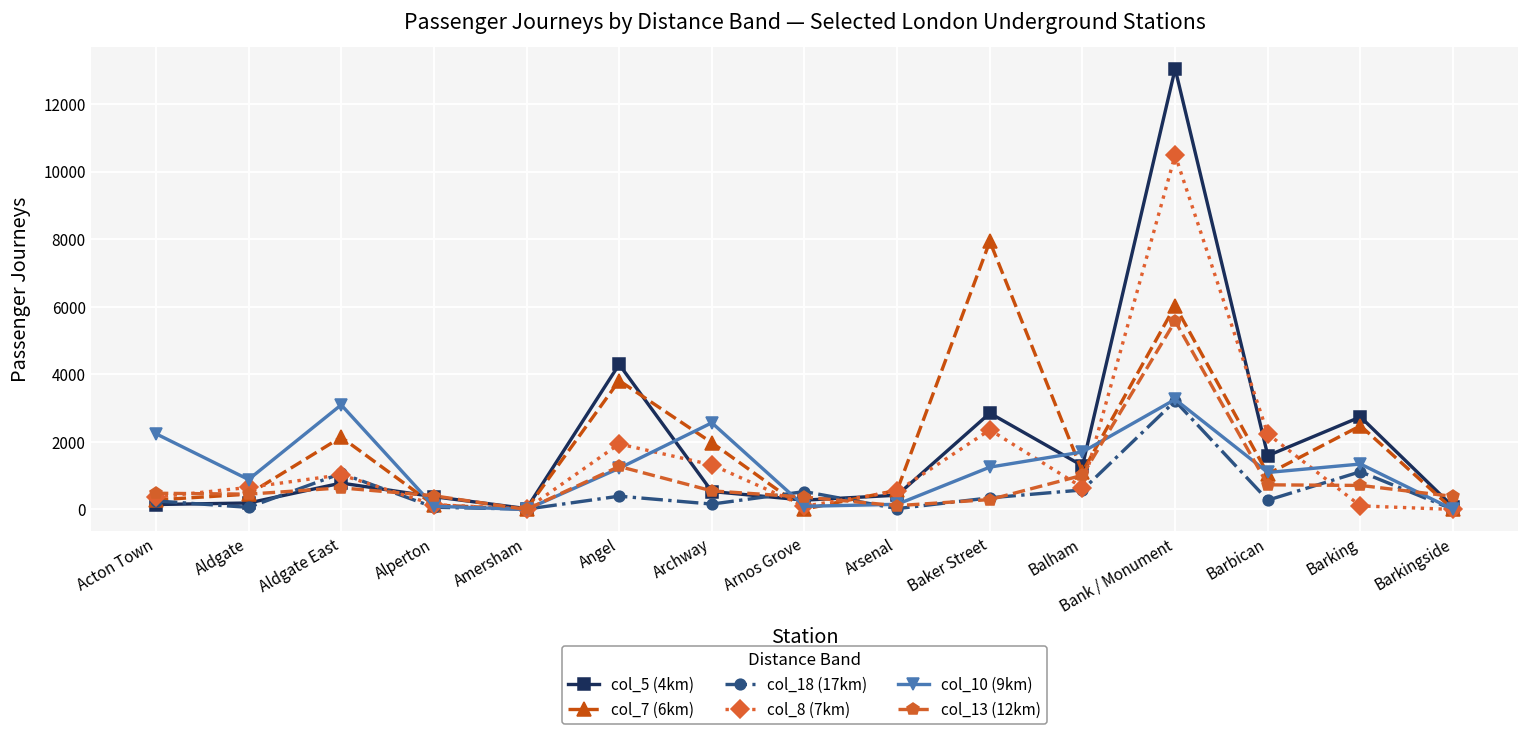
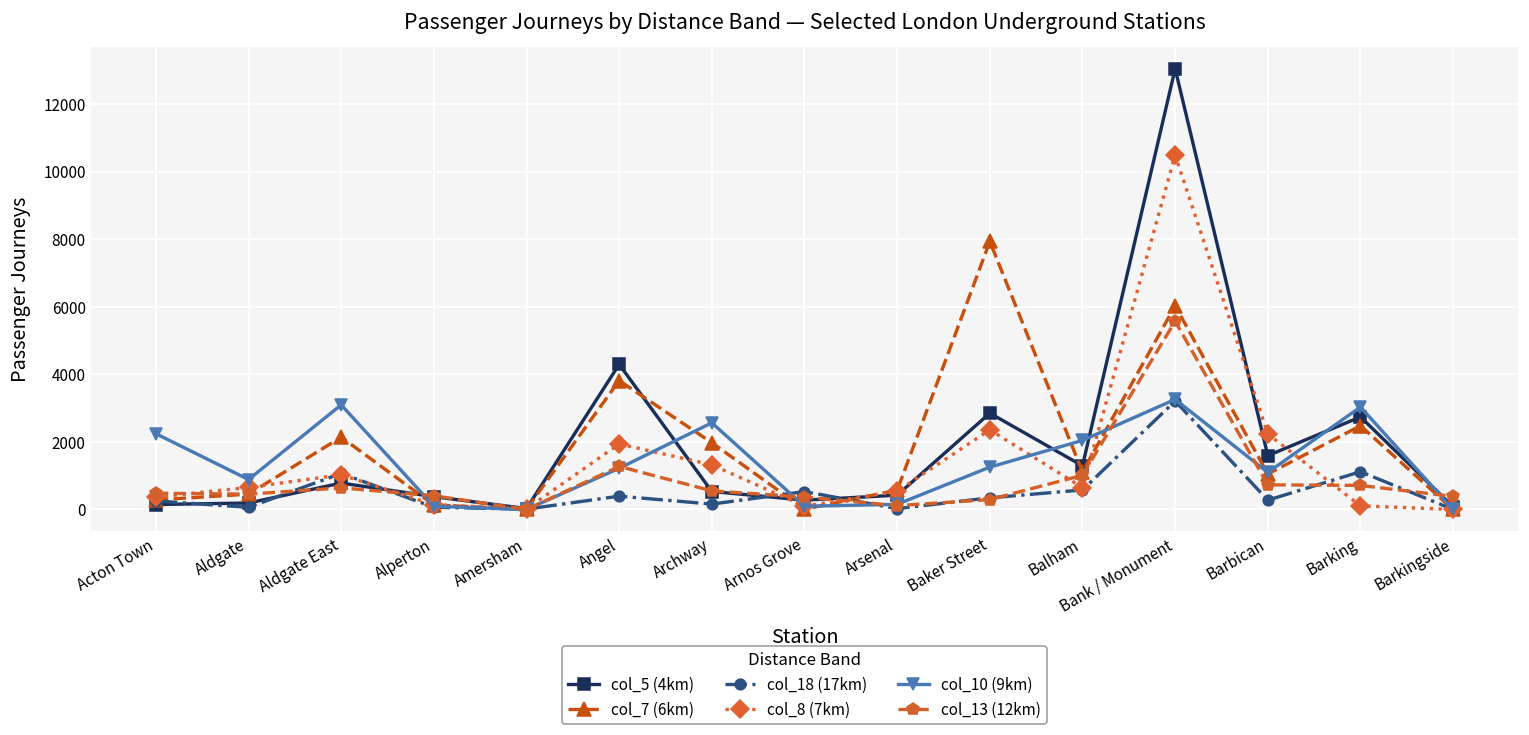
  {
    "col_10 (9km)": {
      "Acton Town": 2200,
      "Aldgate": 900,
      "Aldgate East": 3100,
      "Archway": 2600,
      "Baker Street": 1300,
-     "Balham": 1700,
-     "Barking": 1300
+     "Balham": 2000,
+     "Barking": 3000
    }
  }
